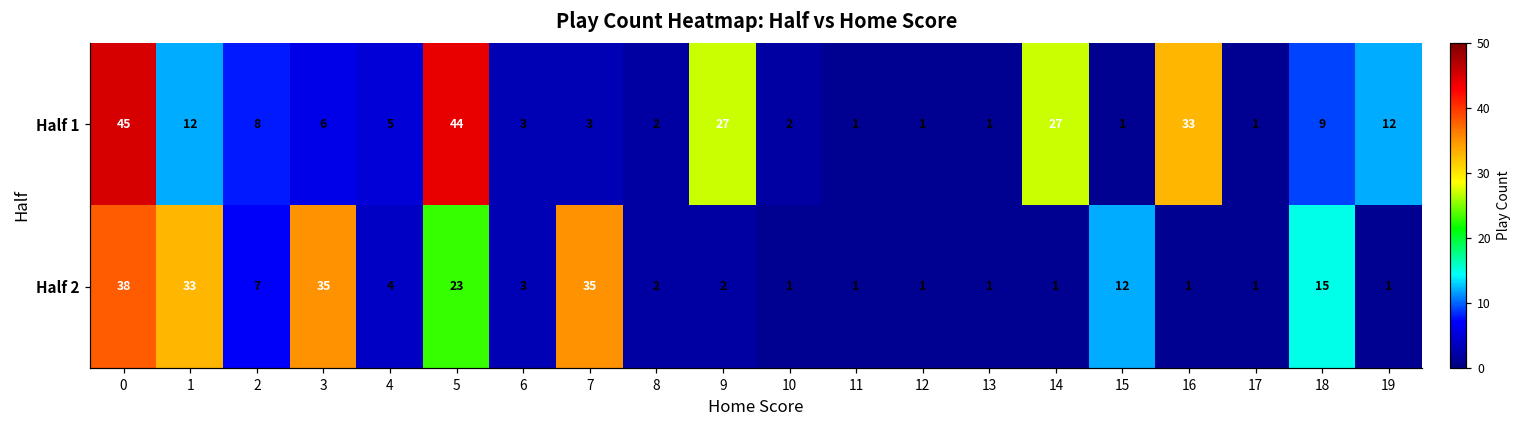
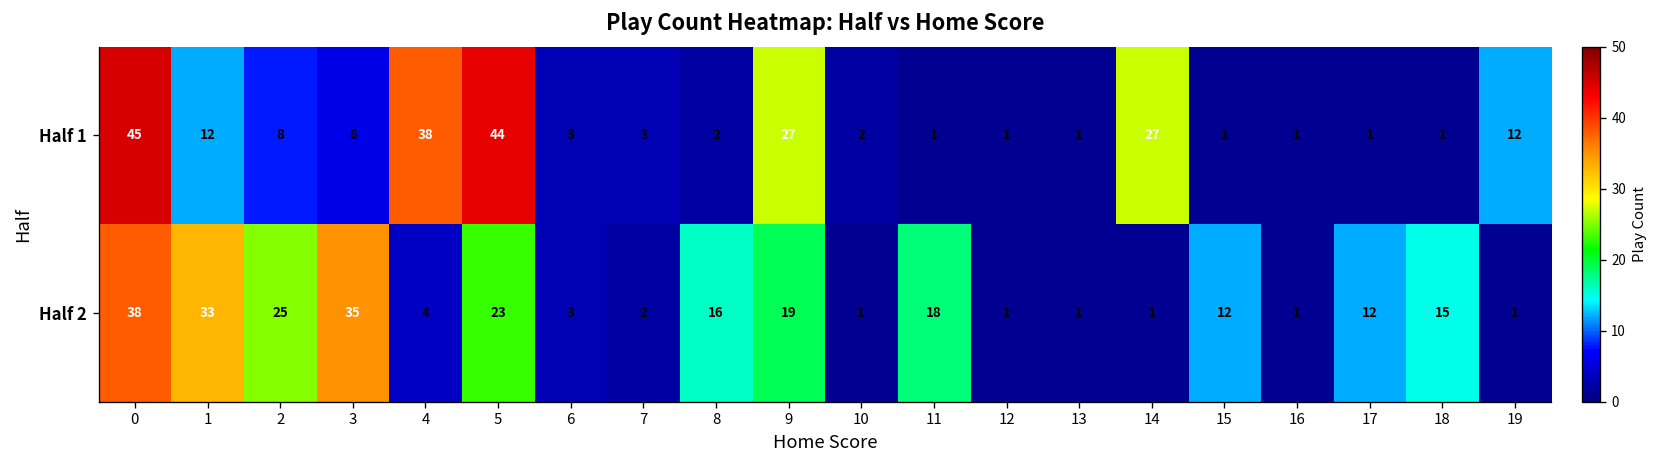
  {
    "Half 1": {
      "0": 45,
      "1": 12,
      "2": 8,
      "3": 6,
-     "4": 5,
+     "4": 38,
      "5": 44,
      "6": 3,
      "7": 3,
      "8": 2,
      "9": 27,
      "10": 2,
      "11": 1,
      "12": 1,
      "13": 1,
      "14": 27,
      "15": 1,
-     "16": 33,
+     "16": 1,
      "17": 1,
-     "18": 9,
+     "18": 1,
      "19": 12
    },
    "Half 2": {
      "0": 38,
      "1": 33,
-     "2": 7,
+     "2": 25,
      "3": 35,
      "4": 4,
      "5": 23,
      "6": 3,
-     "7": 35,
-     "8": 2,
-     "9": 2,
+     "7": 2,
+     "8": 16,
+     "9": 19,
      "10": 1,
-     "11": 1,
+     "11": 18,
      "12": 1,
      "13": 1,
      "14": 1,
      "15": 12,
      "16": 1,
-     "17": 1,
+     "17": 12,
      "18": 15,
      "19": 1
    }
  }
